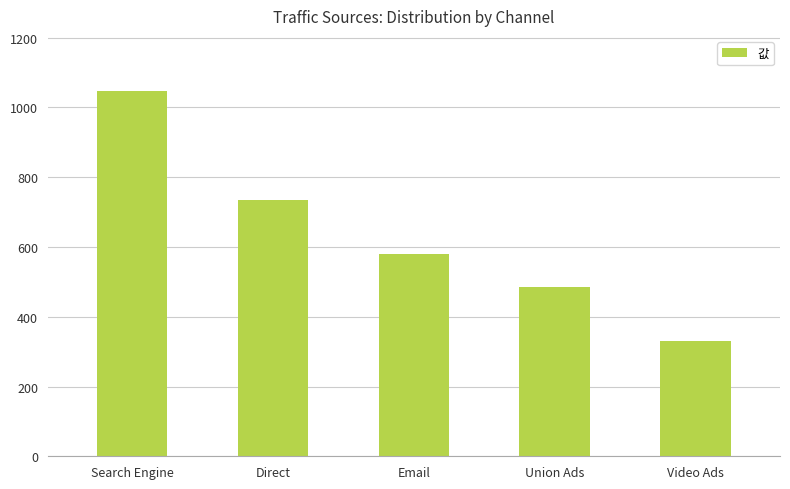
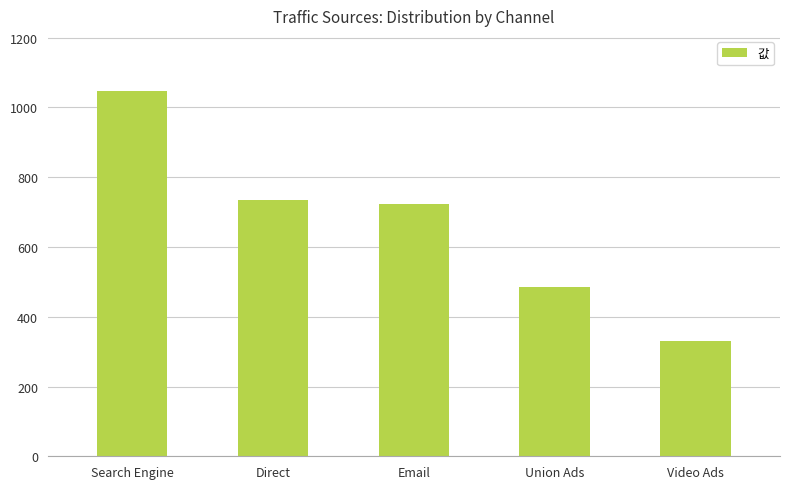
  {
    "Search Engine": 1050,
    "Direct": 740,
-   "Email": 580,
+   "Email": 720,
    "Union Ads": 480,
    "Video Ads": 330
  }
